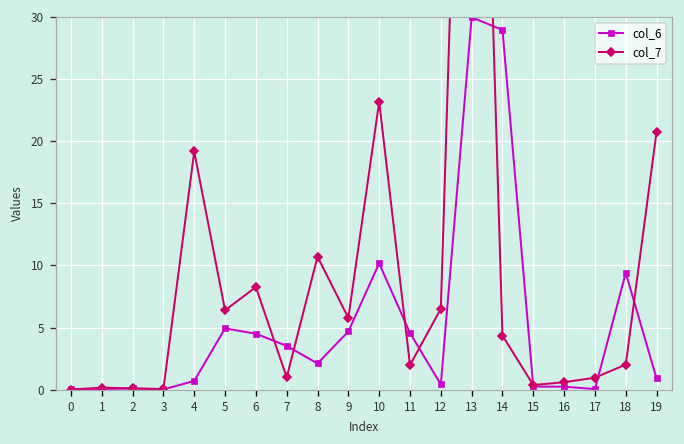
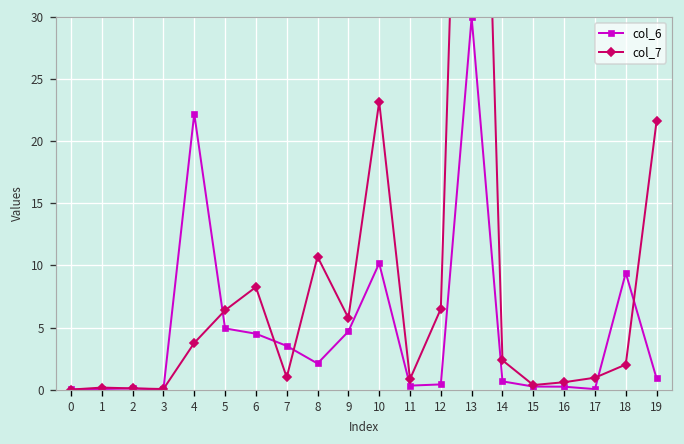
  {
    "col_6": {
-     "4": 0.7,
+     "4": 22.2,
      "5": 4.9,
      "6": 4.5,
      "7": 3.5,
      "8": 2.1,
      "9": 4.7,
      "10": 10.2,
-     "11": 4.6,
+     "11": 0.3,
      "12": 0.4,
      "13": 30.0,
-     "14": 28.9,
+     "14": 0.7,
      "16": 0.2,
      "17": 0.0,
      "18": 9.4,
      "19": 0.9
    },
    "col_7": {
-     "4": 19.2,
+     "4": 3.8,
      "5": 6.4,
      "6": 8.3,
      "7": 1.0,
      "8": 10.7,
      "9": 5.8,
      "10": 23.2,
-     "11": 2.0,
+     "11": 0.8,
      "12": 6.5,
-     "14": 4.4,
+     "14": 2.4,
      "16": 0.6,
      "17": 1.0,
      "18": 2.0,
-     "19": 20.8
+     "19": 21.6
    }
  }
